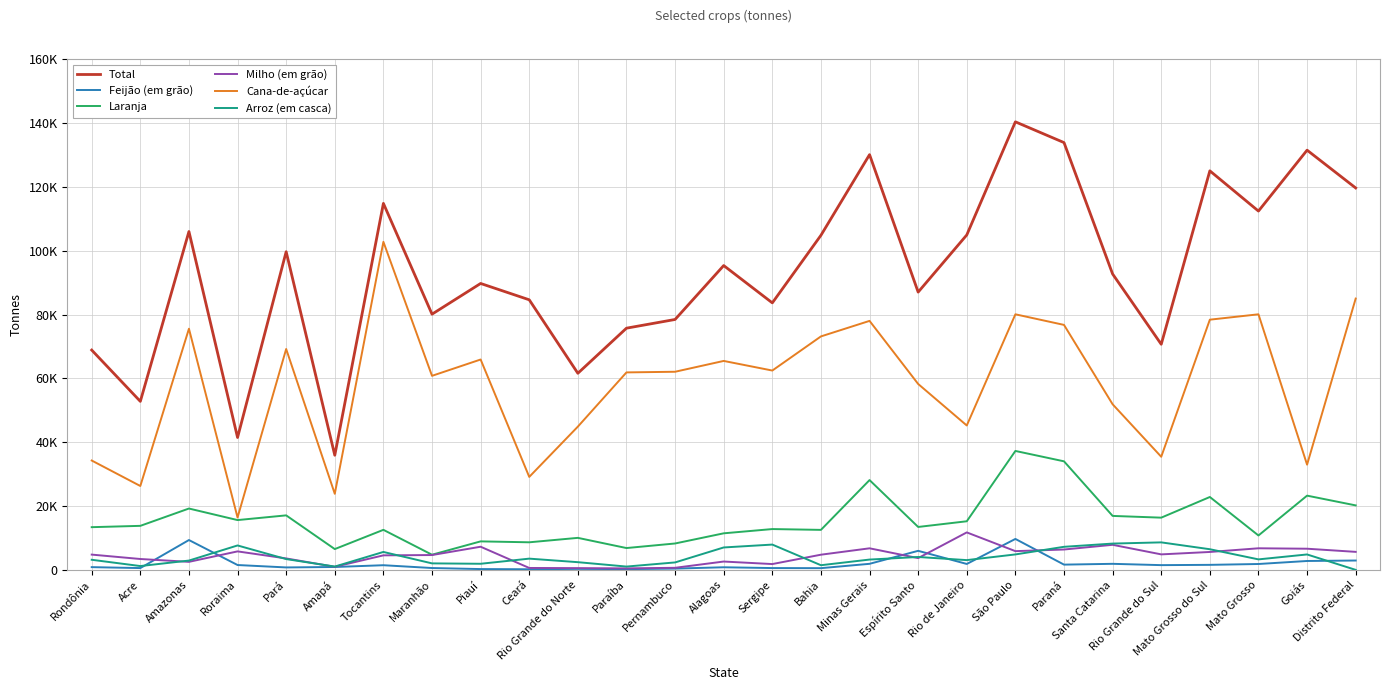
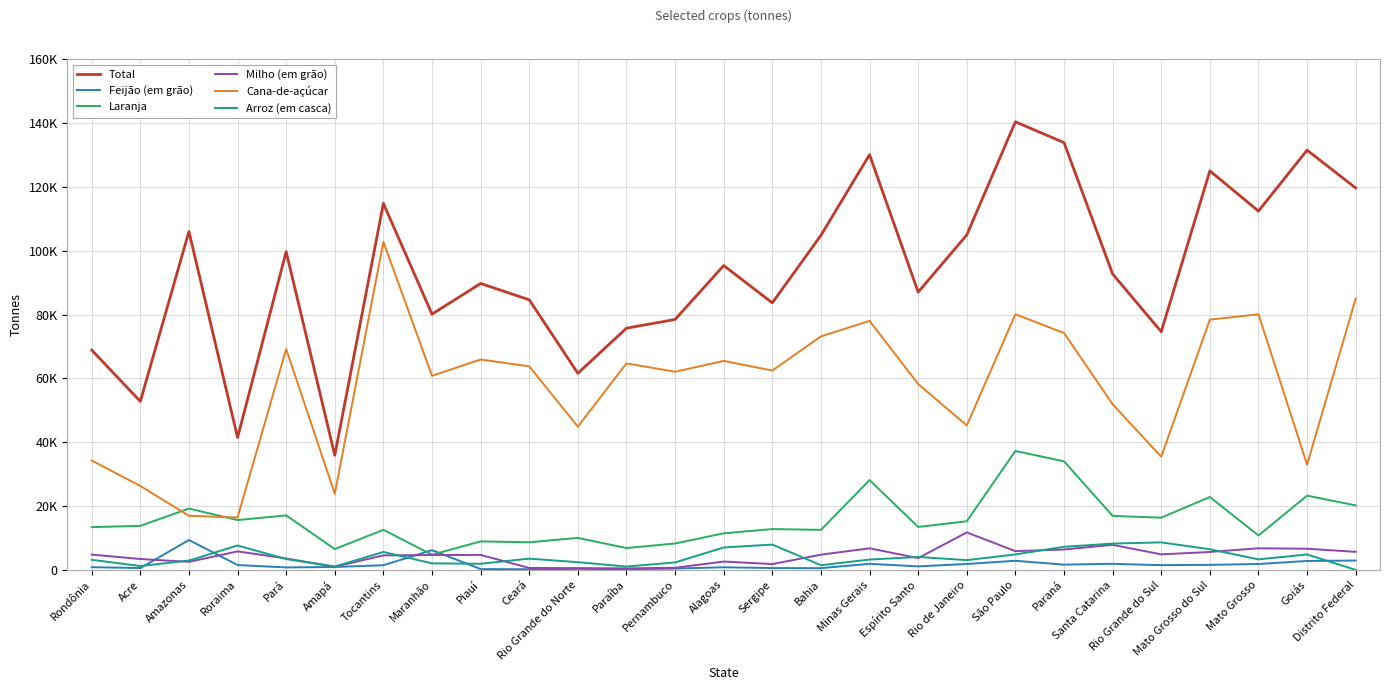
  {
    "Total": {
      "Rondônia": 69000,
      "Acre": 53000,
      "Amazonas": 106000,
      "Roraima": 41000,
      "Pará": 100000,
      "Amapá": 36000,
      "Tocantins": 115000,
      "Maranhão": 80000,
      "Piauí": 90000,
      "Ceará": 85000,
      "Rio Grande do Norte": 62000,
      "Paraíba": 76000,
      "Pernambuco": 78000,
      "Alagoas": 95000,
      "Sergipe": 84000,
      "Bahia": 105000,
      "Minas Gerais": 130000,
      "Espírito Santo": 87000,
      "Rio de Janeiro": 105000,
      "São Paulo": 140000,
      "Paraná": 134000,
      "Santa Catarina": 93000,
-     "Rio Grande do Sul": 71000,
+     "Rio Grande do Sul": 75000,
      "Mato Grosso do Sul": 125000,
      "Mato Grosso": 112000,
      "Goiás": 131000,
      "Distrito Federal": 120000
    },
    "Feijão (em grão)": {
      "Rondônia": 1000,
      "Amazonas": 9000,
      "Roraima": 2000,
      "Pará": 1000,
      "Tocantins": 1000,
-     "Maranhão": 1000,
+     "Maranhão": 6000,
      "Piauí": 0,
      "Alagoas": 1000,
      "Sergipe": 1000,
      "Bahia": 1000,
      "Minas Gerais": 2000,
-     "Espírito Santo": 6000,
+     "Espírito Santo": 1000,
      "Rio de Janeiro": 2000,
-     "São Paulo": 10000,
+     "São Paulo": 3000,
      "Paraná": 2000,
      "Santa Catarina": 2000,
      "Rio Grande do Sul": 1000,
      "Mato Grosso do Sul": 2000,
      "Mato Grosso": 2000,
      "Goiás": 3000,
      "Distrito Federal": 3000
    },
    "Milho (em grão)": {
      "Rondônia": 5000,
      "Acre": 3000,
      "Roraima": 6000,
      "Tocantins": 5000,
-     "Piauí": 7000,
+     "Piauí": 5000,
      "Alagoas": 3000,
      "Sergipe": 2000,
      "Bahia": 5000,
      "Minas Gerais": 7000,
      "Rio de Janeiro": 12000,
      "São Paulo": 6000,
      "Paraná": 6000,
      "Rio Grande do Sul": 5000,
      "Mato Grosso do Sul": 6000,
      "Mato Grosso": 7000,
      "Goiás": 7000,
      "Distrito Federal": 6000
    },
    "Cana-de-açúcar": {
      "Rondônia": 34000,
      "Acre": 26000,
-     "Amazonas": 76000,
+     "Amazonas": 17000,
      "Roraima": 16000,
      "Pará": 69000,
      "Amapá": 24000,
      "Tocantins": 103000,
      "Maranhão": 61000,
      "Piauí": 66000,
-     "Ceará": 29000,
+     "Ceará": 64000,
      "Rio Grande do Norte": 45000,
-     "Paraíba": 62000,
+     "Paraíba": 65000,
      "Pernambuco": 62000,
      "Alagoas": 65000,
      "Sergipe": 62000,
      "Bahia": 73000,
      "Minas Gerais": 78000,
      "Espírito Santo": 58000,
      "Rio de Janeiro": 45000,
      "São Paulo": 80000,
-     "Paraná": 77000,
+     "Paraná": 74000,
      "Santa Catarina": 52000,
      "Rio Grande do Sul": 35000,
      "Mato Grosso do Sul": 78000,
      "Mato Grosso": 80000,
      "Goiás": 33000,
      "Distrito Federal": 85000
    }
  }
